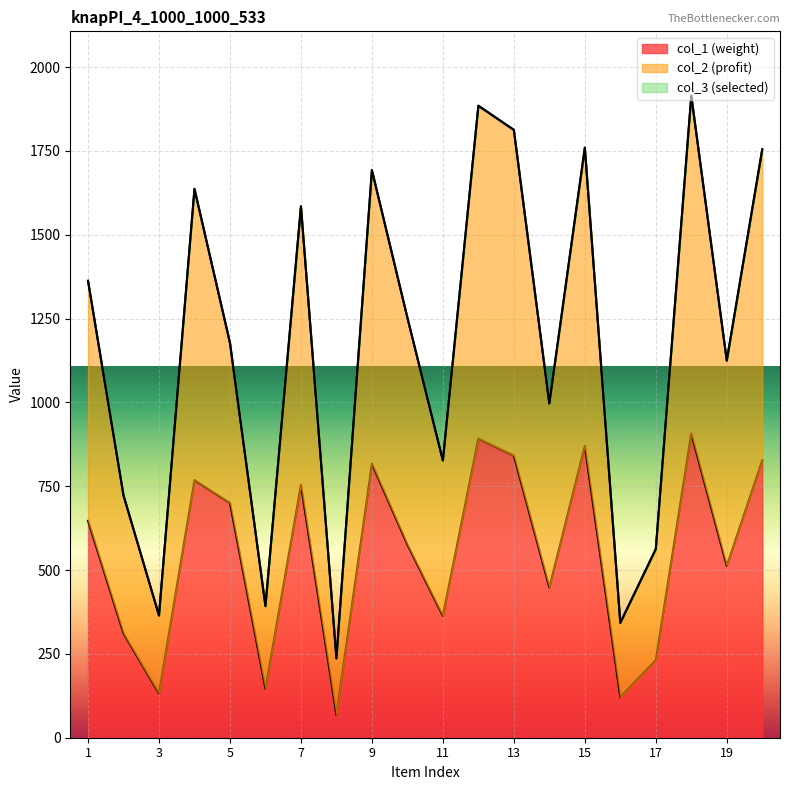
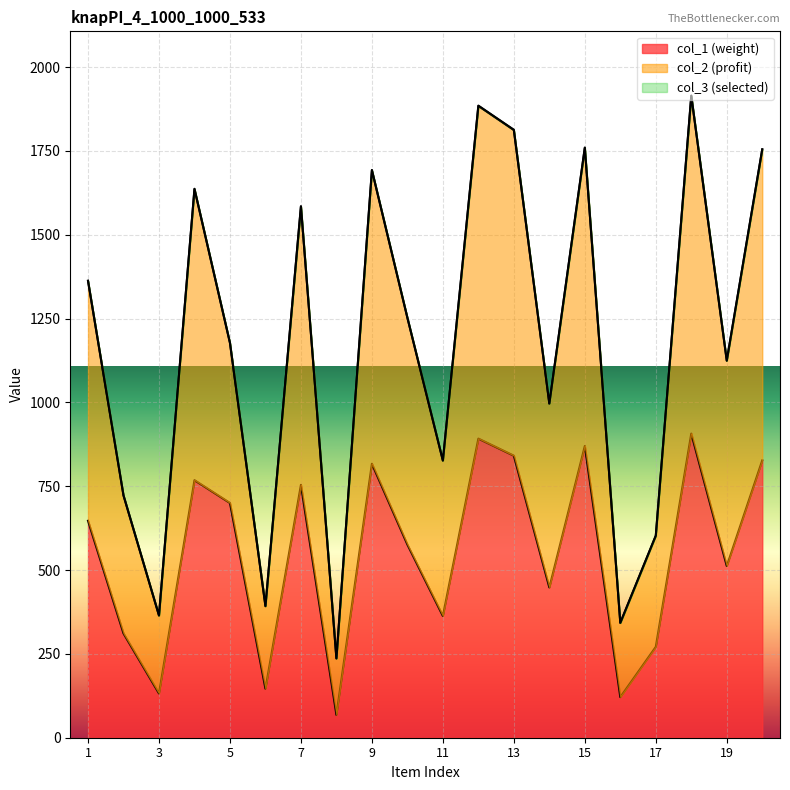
  {
    "col_1 (weight)": {
      "1": 650,
      "3": 130,
      "5": 700,
      "7": 750,
      "9": 820,
      "11": 360,
      "13": 840,
      "15": 870,
-     "17": 230,
+     "17": 270,
      "19": 510
    }
  }
